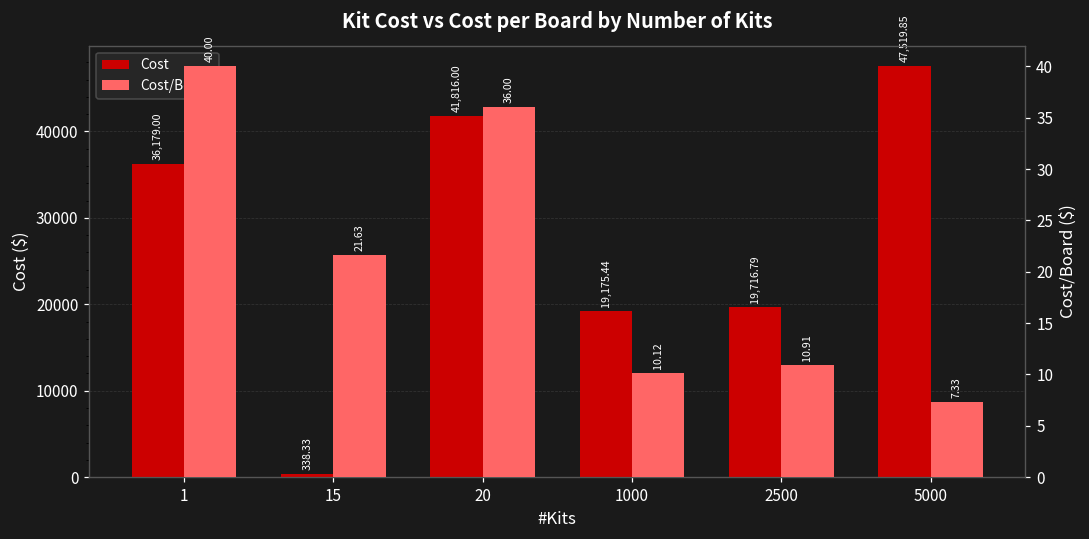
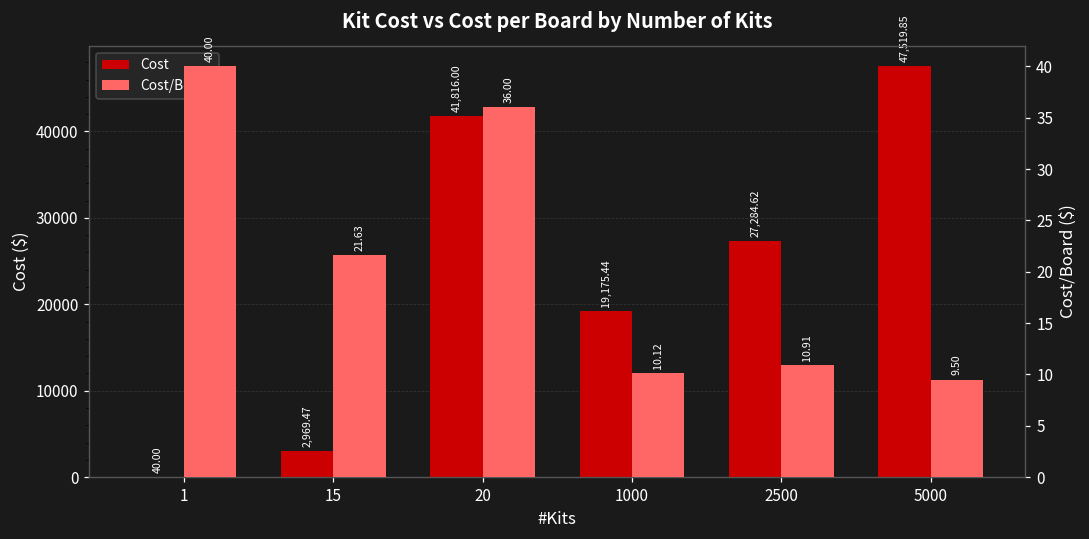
  {
    "Cost": {
-     "1": "36,179.00",
-     "15": "338.33",
+     "1": "40.00",
+     "15": "2,969.47",
      "20": "41,816.00",
      "1000": "19,175.44",
-     "2500": "19,716.79",
+     "2500": "27,284.62",
      "5000": "47,519.85"
    },
    "Cost/Board": {
      "15": "21.63",
      "20": "36.00",
      "1000": "10.12",
      "2500": "10.91",
-     "5000": "7.33"
+     "5000": "9.50"
    }
  }
